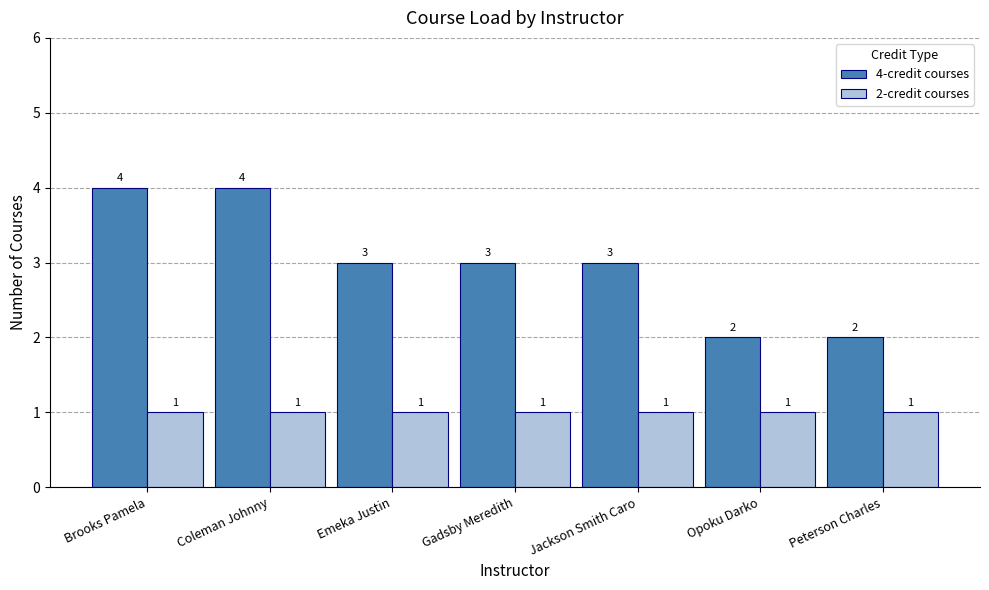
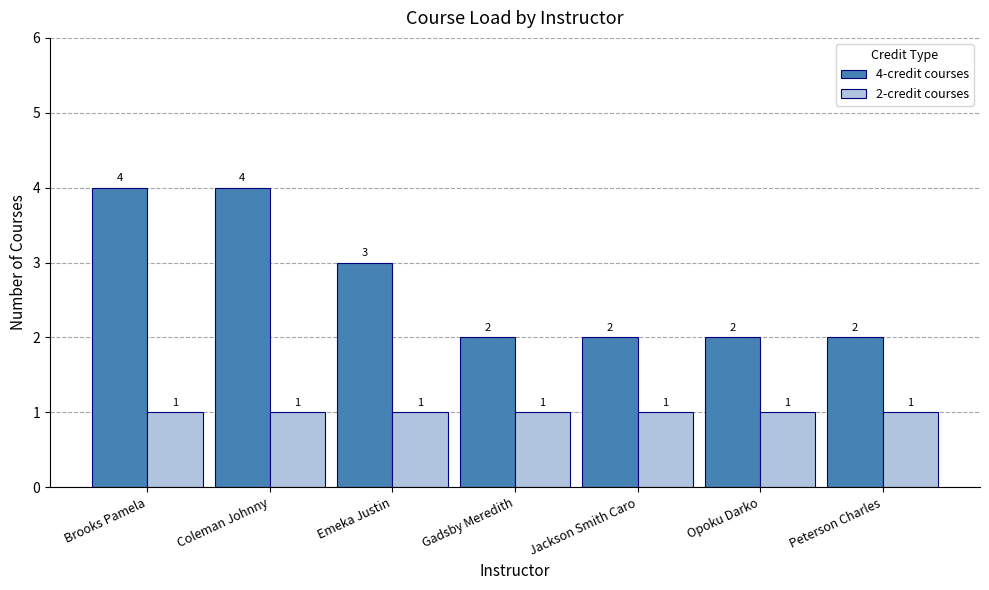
  {
    "4-credit courses": {
      "Brooks Pamela": 4,
      "Coleman Johnny": 4,
      "Emeka Justin": 3,
-     "Gadsby Meredith": 3,
-     "Jackson Smith Caro": 3,
+     "Gadsby Meredith": 2,
+     "Jackson Smith Caro": 2,
      "Opoku Darko": 2,
      "Peterson Charles": 2
    },
    "2-credit courses": {
      "Brooks Pamela": 1,
      "Coleman Johnny": 1,
      "Emeka Justin": 1,
      "Gadsby Meredith": 1,
      "Jackson Smith Caro": 1,
      "Opoku Darko": 1,
      "Peterson Charles": 1
    }
  }
